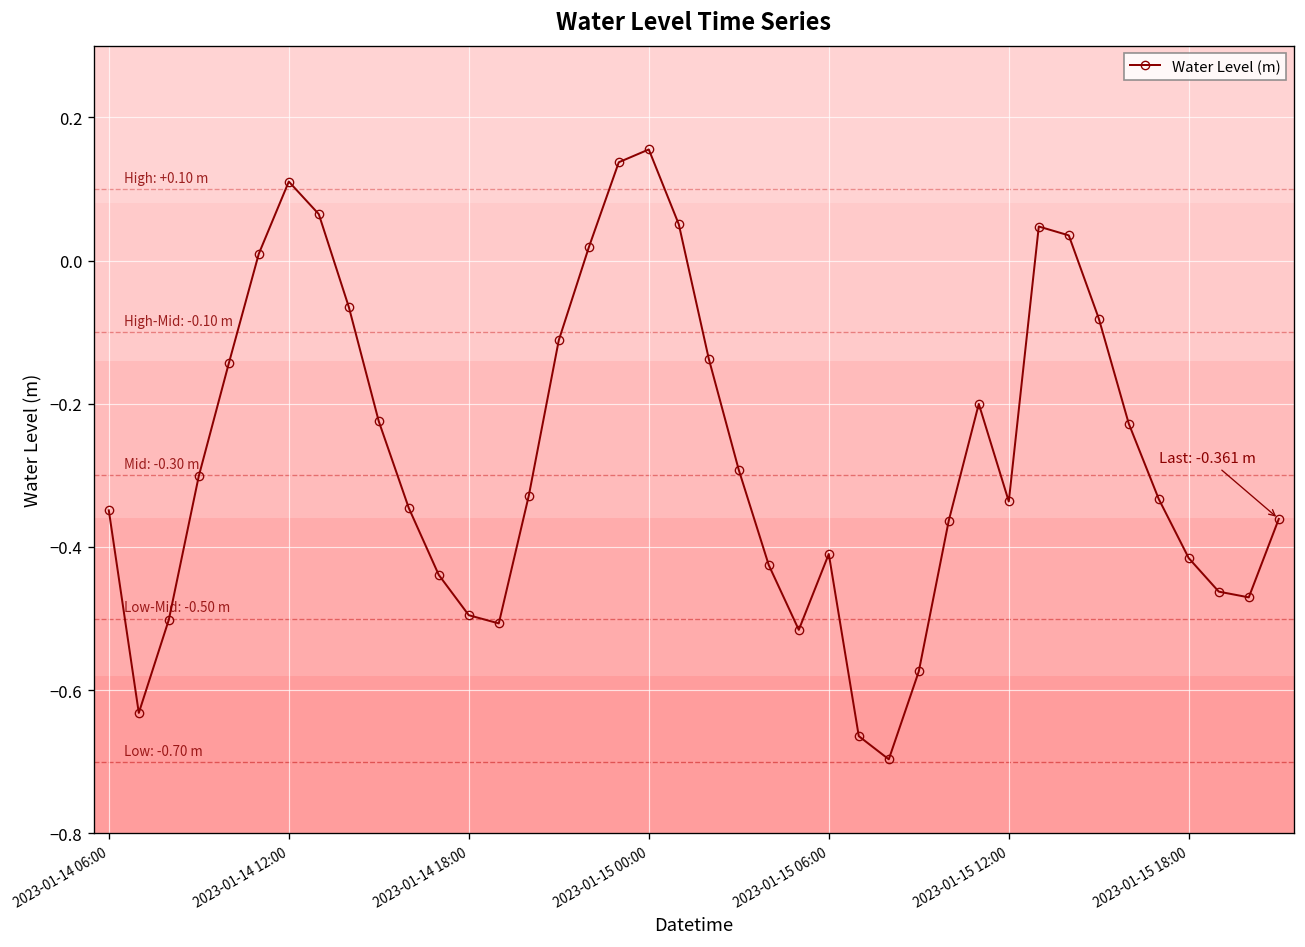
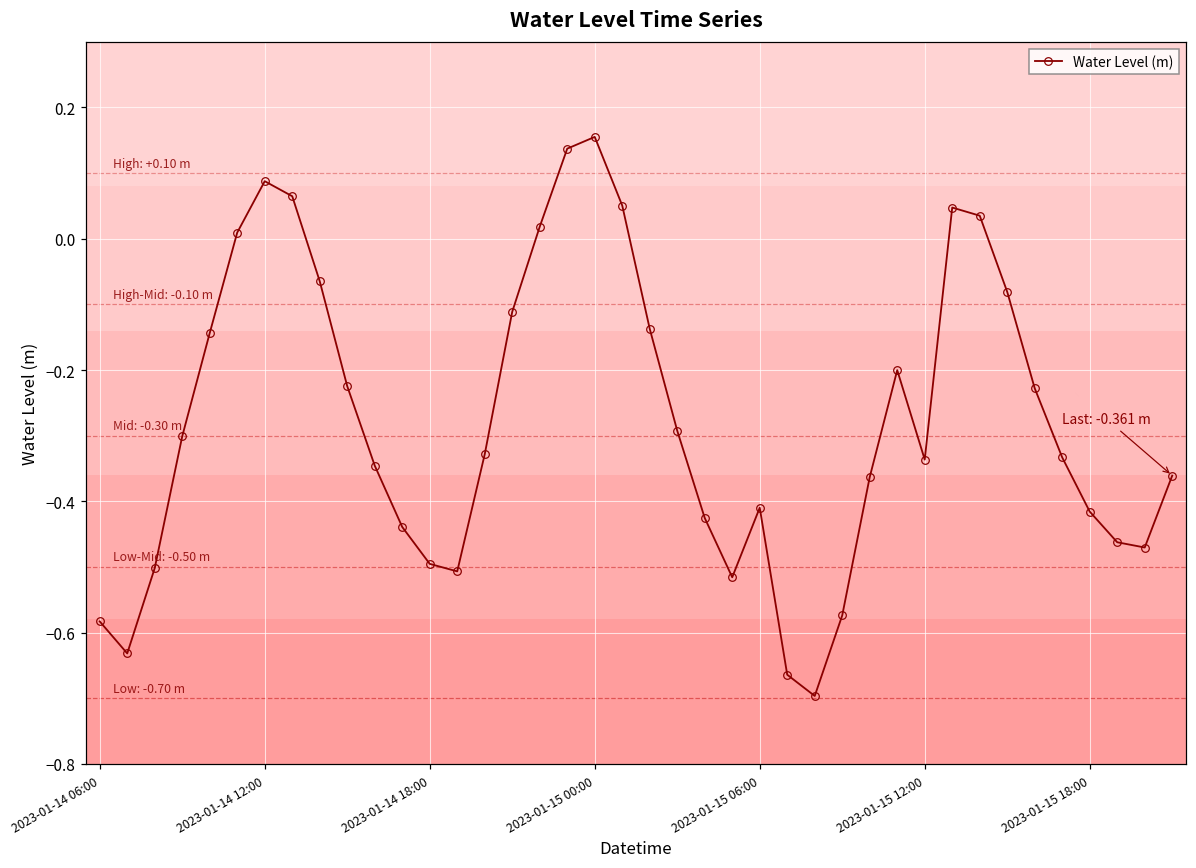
  {
-   "2023-01-14 06:00": -0.35,
-   "2023-01-14 12:00": 0.11,
+   "2023-01-14 06:00": -0.58,
+   "2023-01-14 12:00": 0.09,
    "2023-01-14 18:00": -0.50,
    "2023-01-15 00:00": 0.16,
    "2023-01-15 06:00": -0.41,
    "2023-01-15 12:00": -0.34,
    "2023-01-15 18:00": -0.42
  }
